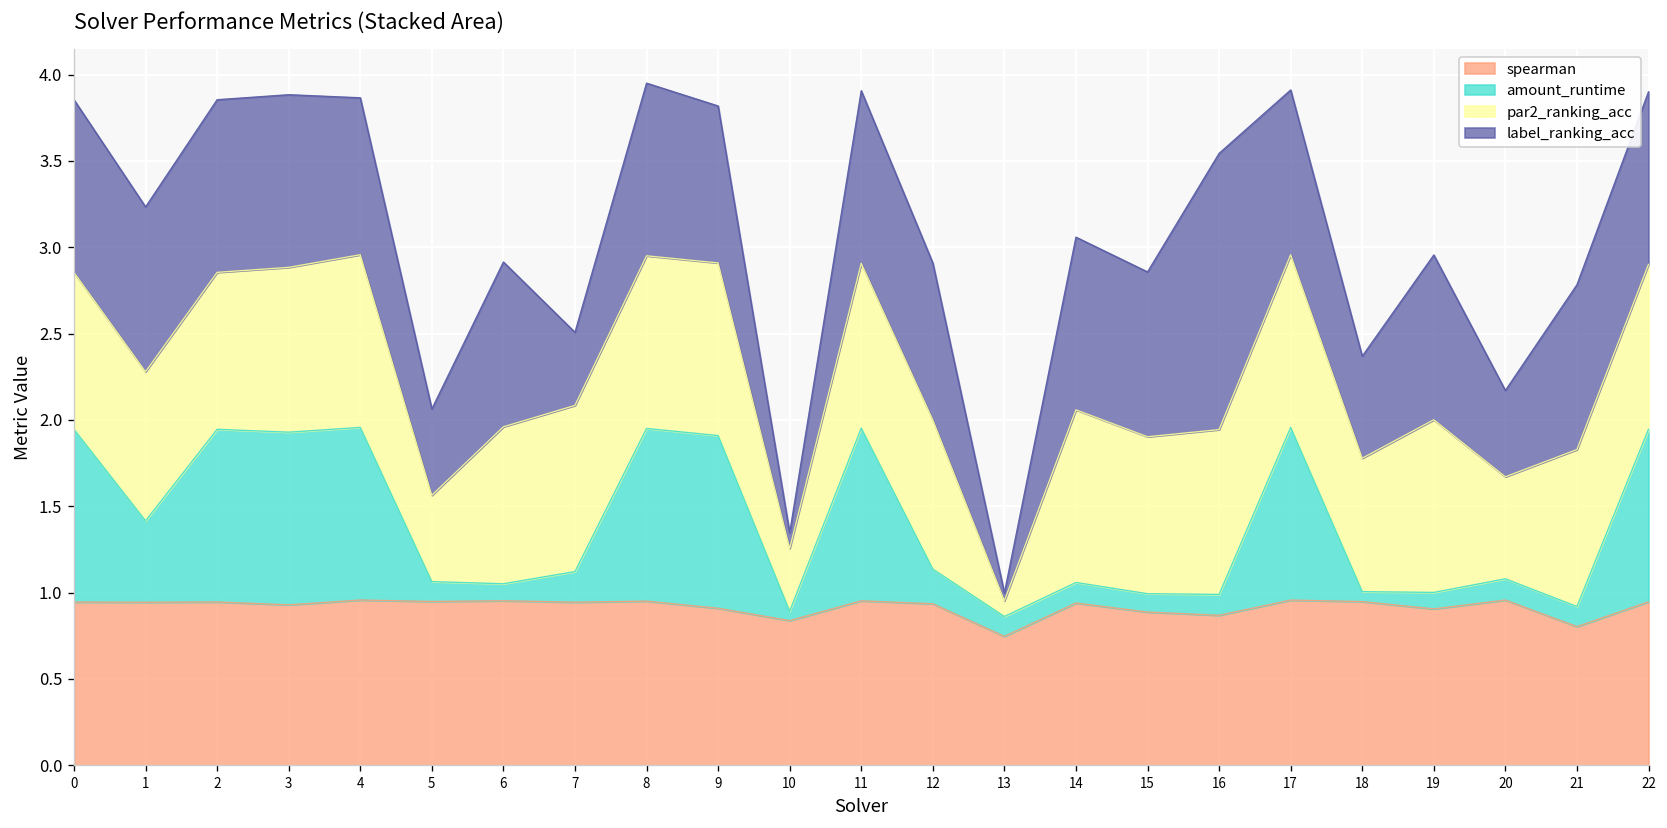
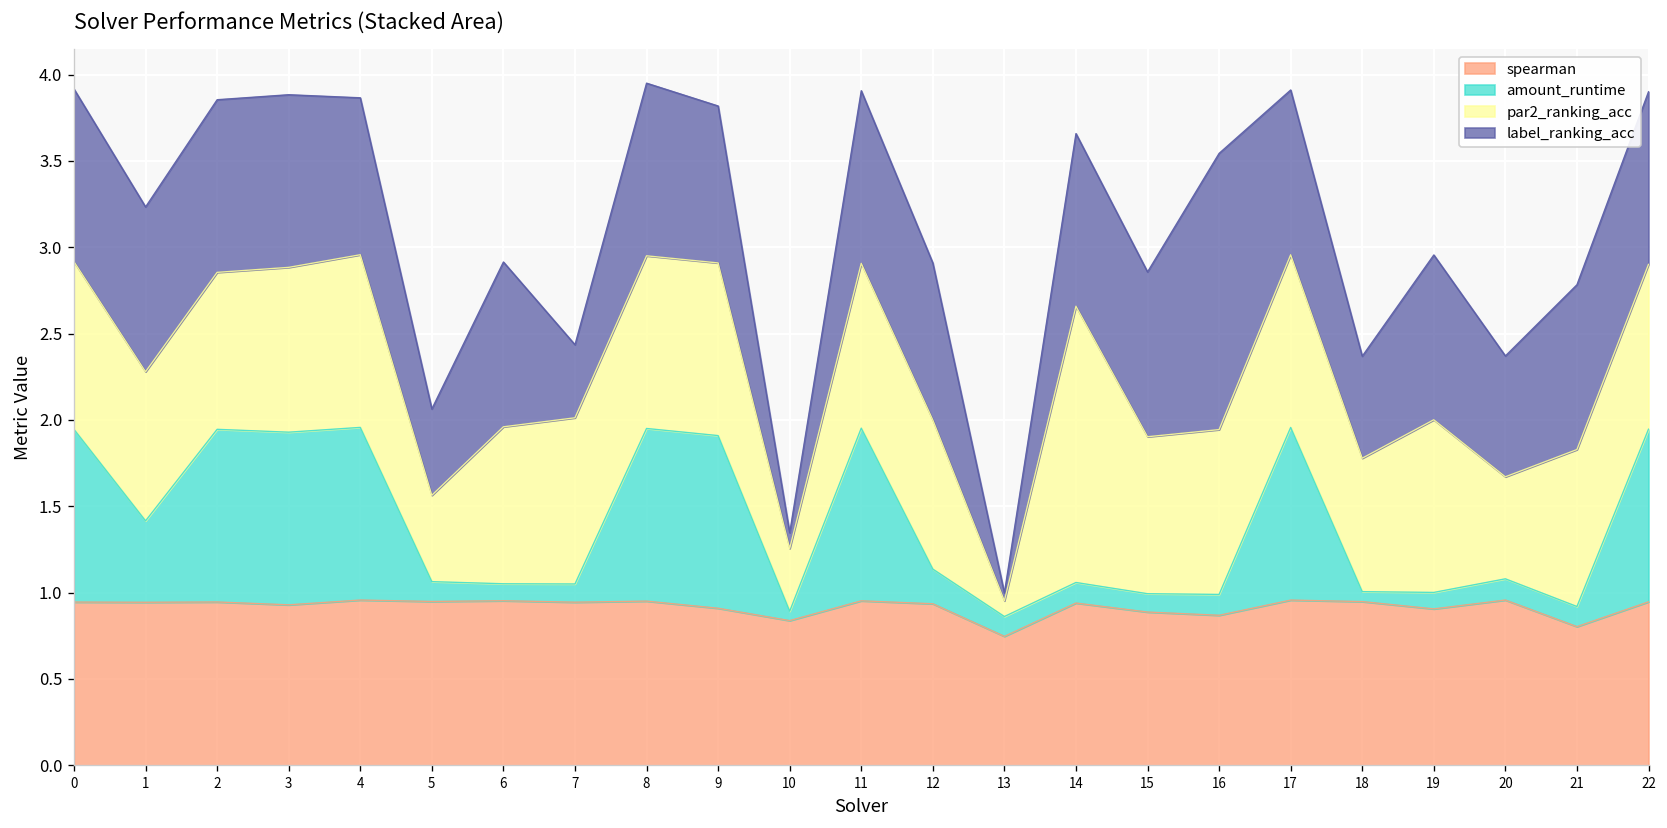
  {
    "spearman": {
      "0": 0.95,
      "1": 0.94,
      "2": 0.95,
      "3": 0.93,
      "4": 0.96,
      "5": 0.95,
      "6": 0.95,
      "7": 0.94,
      "8": 0.95,
      "9": 0.91,
      "10": 0.84,
      "11": 0.95,
      "12": 0.94,
      "13": 0.75,
      "14": 0.94,
      "15": 0.89,
      "16": 0.87,
      "17": 0.96,
      "18": 0.95,
      "19": 0.91,
      "20": 0.96,
      "21": 0.80,
      "22": 0.95
    },
    "amount_runtime": {
      "0": 1.00,
      "1": 0.47,
      "2": 1.00,
      "3": 1.00,
      "4": 1.00,
      "5": 0.11,
      "6": 0.10,
-     "7": 0.18,
+     "7": 0.11,
      "8": 1.00,
      "9": 1.00,
      "10": 0.05,
      "11": 1.00,
      "12": 0.20,
      "13": 0.11,
      "14": 0.12,
      "15": 0.11,
      "16": 0.12,
      "17": 1.00,
      "18": 0.06,
      "19": 0.10,
      "20": 0.12,
      "21": 0.12,
      "22": 1.00
    },
    "par2_ranking_acc": {
-     "0": 0.91,
+     "0": 0.97,
      "1": 0.86,
      "2": 0.91,
      "3": 0.95,
      "4": 1.00,
      "5": 0.50,
      "6": 0.91,
      "7": 0.96,
      "8": 1.00,
      "9": 1.00,
      "10": 0.36,
      "11": 0.95,
      "12": 0.86,
      "13": 0.09,
-     "14": 1.0,
+     "14": 1.6,
      "15": 0.91,
      "16": 0.95,
      "17": 1.00,
      "18": 0.77,
      "19": 1.00,
      "20": 0.59,
      "21": 0.91,
      "22": 0.95
    },
    "label_ranking_acc": {
      "0": 1.0,
      "1": 0.95,
      "2": 1.0,
      "3": 1.0,
      "4": 0.9,
      "5": 0.5,
      "6": 0.95,
      "7": 0.42,
      "8": 1.0,
      "9": 0.9,
      "10": 0.1,
      "11": 1.0,
      "12": 0.9,
      "13": 0.05,
      "14": 1.0,
      "15": 0.95,
      "16": 1.6,
      "17": 0.95,
      "18": 0.6,
      "19": 0.95,
-     "20": 0.5,
+     "20": 0.7,
      "21": 0.95,
      "22": 1.0
    }
  }
